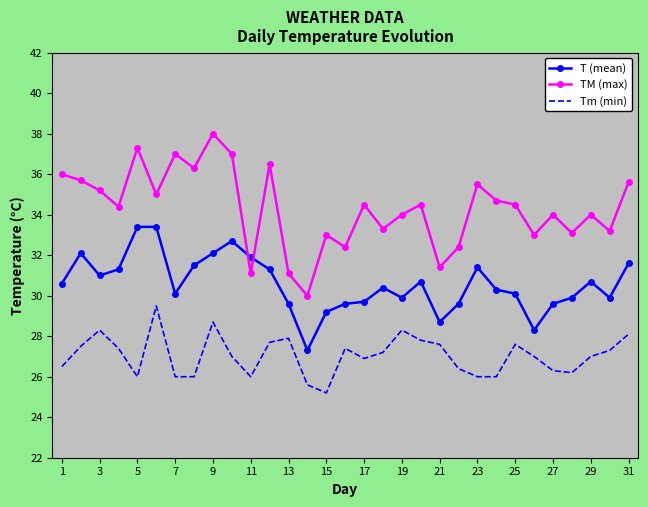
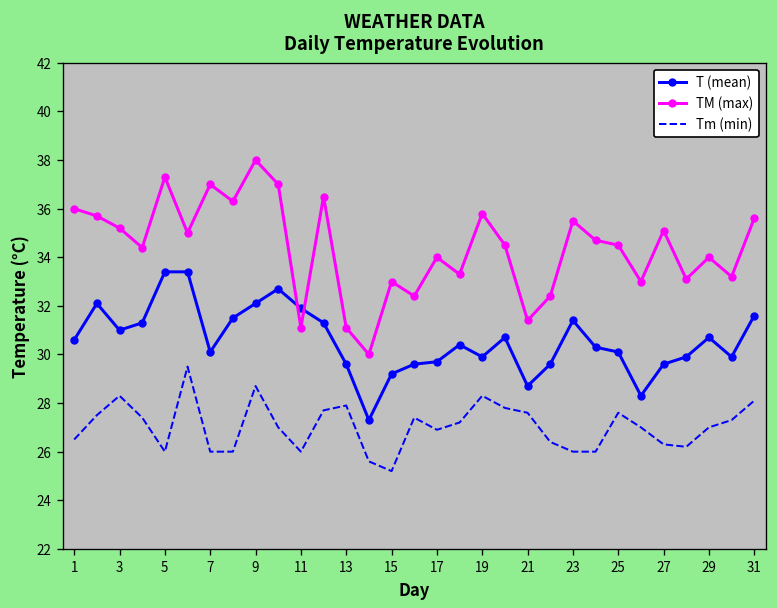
  {
    "TM (max)": {
      "1": 36.0,
      "3": 35.2,
      "5": 37.3,
      "7": 37.0,
      "9": 38.0,
      "11": 31.1,
      "13": 31.1,
      "15": 33.0,
-     "17": 34.5,
-     "19": 34.0,
+     "17": 34.0,
+     "19": 35.8,
      "21": 31.4,
      "23": 35.5,
      "25": 34.5,
-     "27": 34.0,
+     "27": 35.1,
      "29": 34.0,
      "31": 35.6
    }
  }
